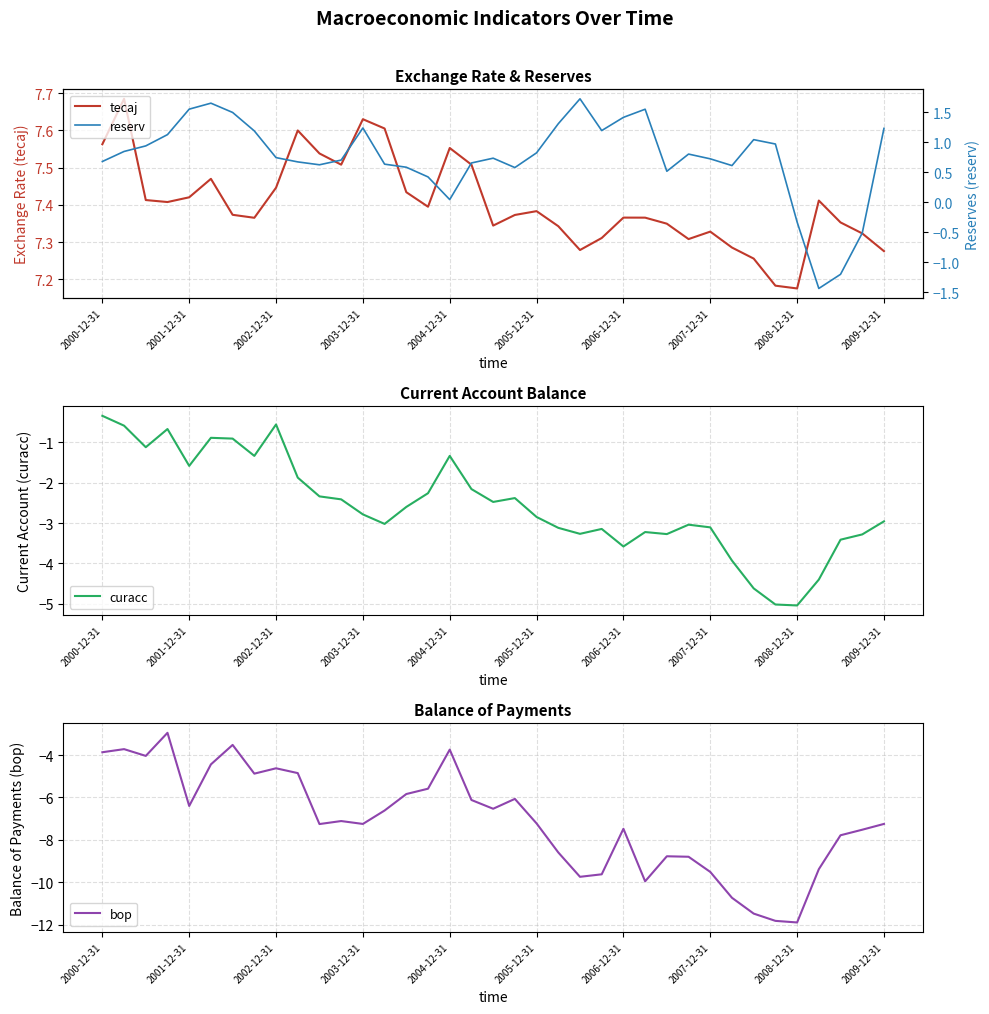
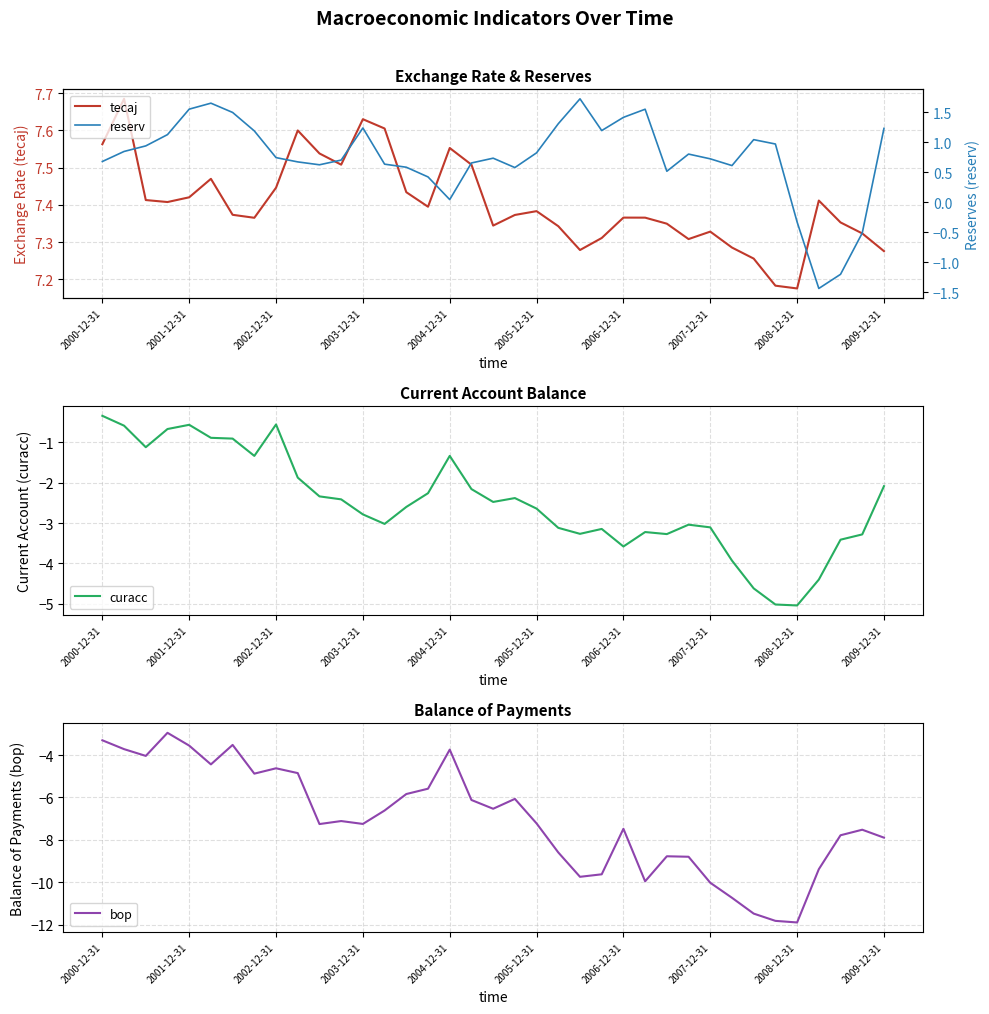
  {
    "Current Account Balance": {
      "2000-12-31": -0.3,
-     "2001-12-31": -1.6,
+     "2001-12-31": -0.6,
      "2002-12-31": -0.6,
      "2003-12-31": -2.8,
      "2004-12-31": -1.3,
-     "2005-12-31": -2.8,
+     "2005-12-31": -2.6,
      "2006-12-31": -3.6,
      "2007-12-31": -3.1,
      "2008-12-31": -5.0,
-     "2009-12-31": -3.0
+     "2009-12-31": -2.1
    },
    "Balance of Payments": {
-     "2000-12-31": -3.9,
-     "2001-12-31": -6.4,
+     "2000-12-31": -3.3,
+     "2001-12-31": -3.6,
      "2002-12-31": -4.6,
      "2003-12-31": -7.2,
      "2004-12-31": -3.7,
      "2005-12-31": -7.2,
      "2006-12-31": -7.5,
-     "2007-12-31": -9.5,
+     "2007-12-31": -10.0,
      "2008-12-31": -11.9,
-     "2009-12-31": -7.2
+     "2009-12-31": -7.9
    }
  }
